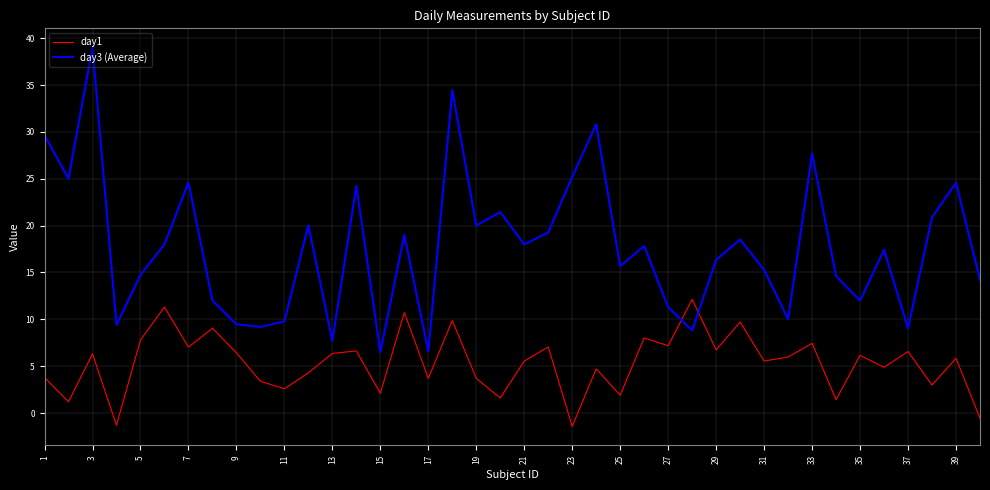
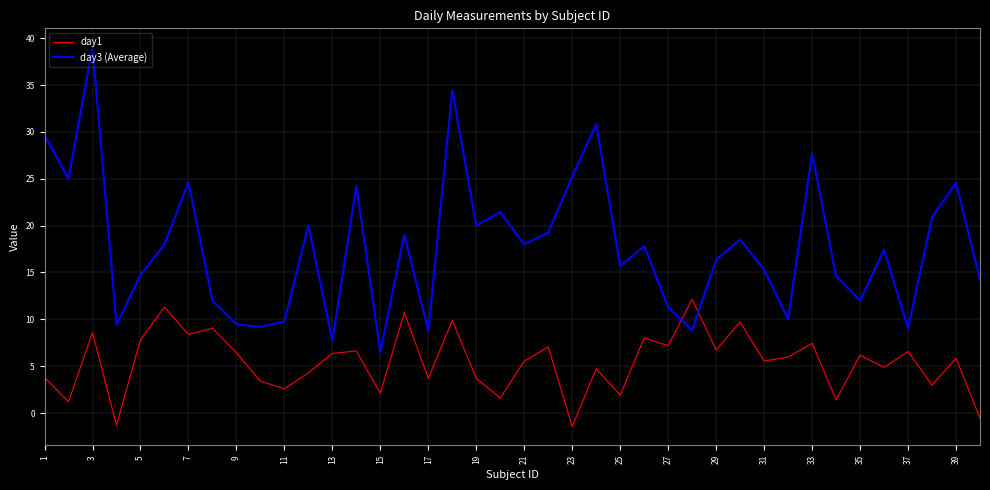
  {
    "day1": {
      "1": 4,
-     "3": 6,
+     "3": 9,
      "5": 8,
-     "7": 7,
+     "7": 8,
      "9": 6,
      "11": 3,
      "13": 6,
      "15": 2,
      "17": 4,
      "19": 4,
      "21": 6,
      "23": -1,
      "25": 2,
      "27": 7,
      "29": 7,
      "31": 6,
      "33": 7,
      "35": 6,
      "37": 7,
      "39": 6
    },
    "day3 (Average)": {
      "1": 30,
      "5": 15,
      "7": 25,
      "9": 9,
      "11": 10,
      "13": 8,
      "15": 7,
-     "17": 7,
+     "17": 9,
      "19": 20,
      "21": 18,
      "23": 25,
      "25": 16,
      "27": 11,
      "29": 16,
      "31": 15,
      "33": 28,
      "35": 12,
      "37": 9,
      "39": 25
    }
  }
